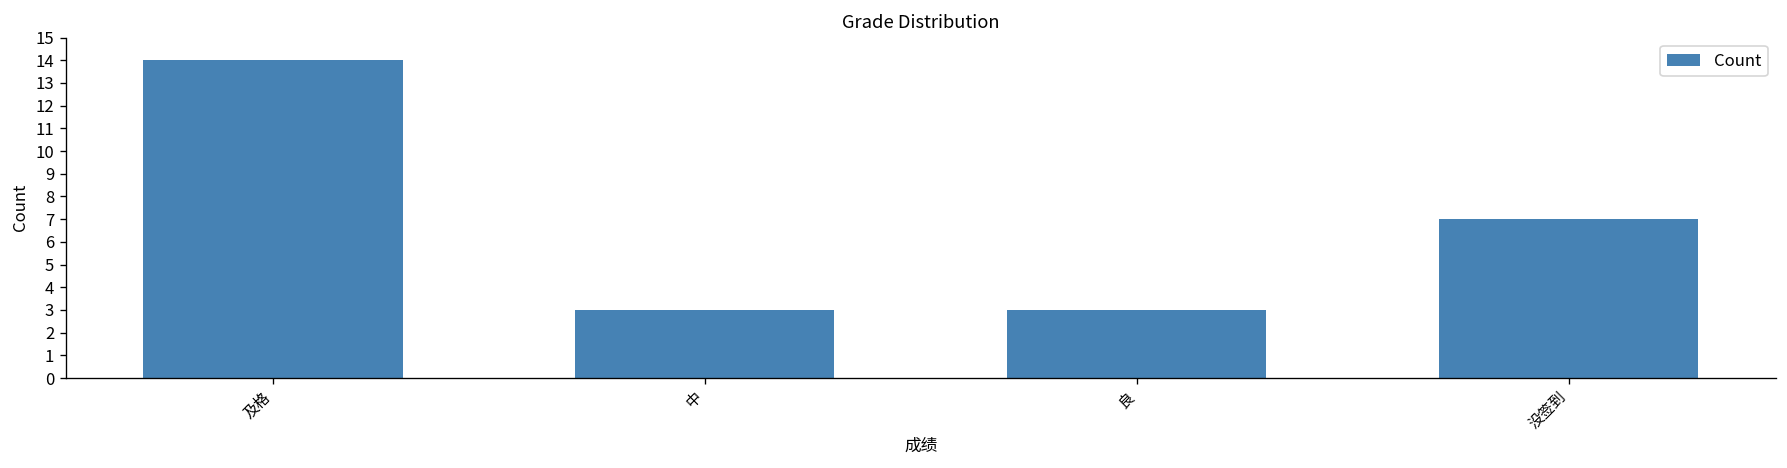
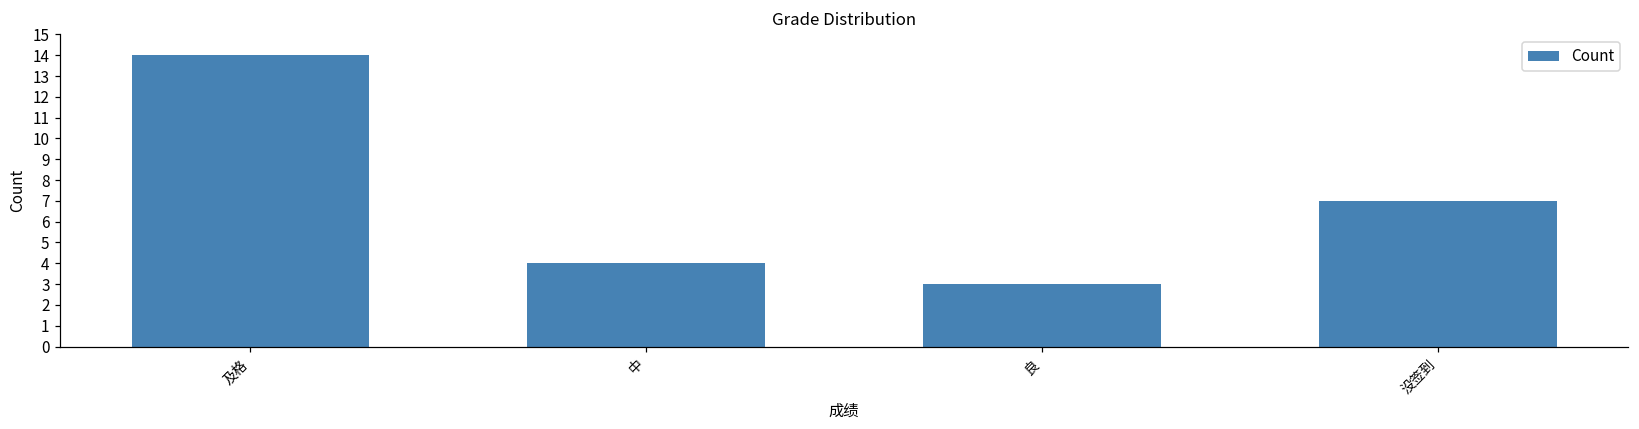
  {
    "及格": 14,
-   "中": 3,
+   "中": 4,
    "良": 3,
    "没签到": 7
  }
